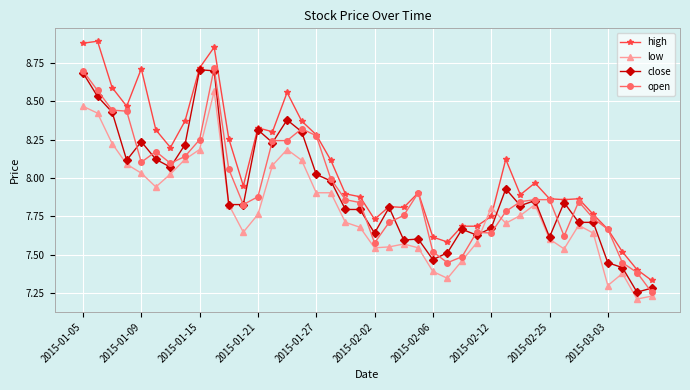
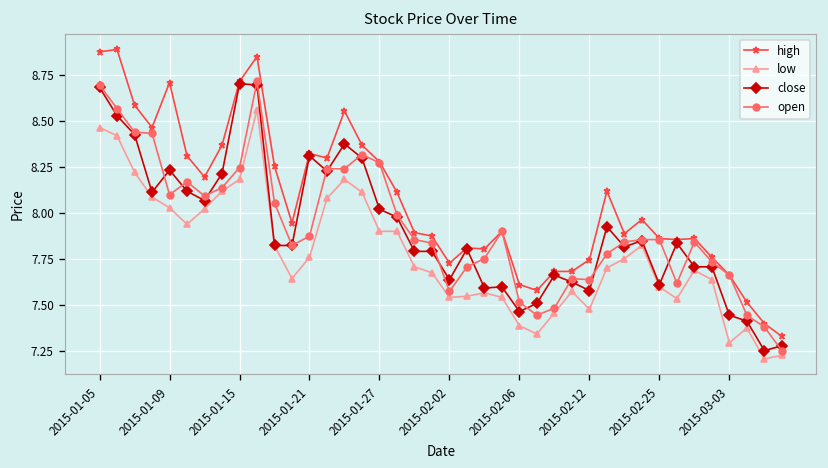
  {
    "low": {
      "2015-01-05": 8.47,
      "2015-01-09": 8.03,
      "2015-01-15": 8.19,
      "2015-01-21": 7.76,
      "2015-01-27": 7.90,
      "2015-02-02": 7.54,
      "2015-02-06": 7.39,
-     "2015-02-12": 7.81,
+     "2015-02-12": 7.48,
      "2015-03-03": 7.30
    },
    "close": {
      "2015-01-09": 8.24,
      "2015-01-27": 8.02,
      "2015-02-02": 7.64,
      "2015-02-06": 7.47,
-     "2015-02-12": 7.67,
+     "2015-02-12": 7.58,
      "2015-03-03": 7.45
    }
  }
